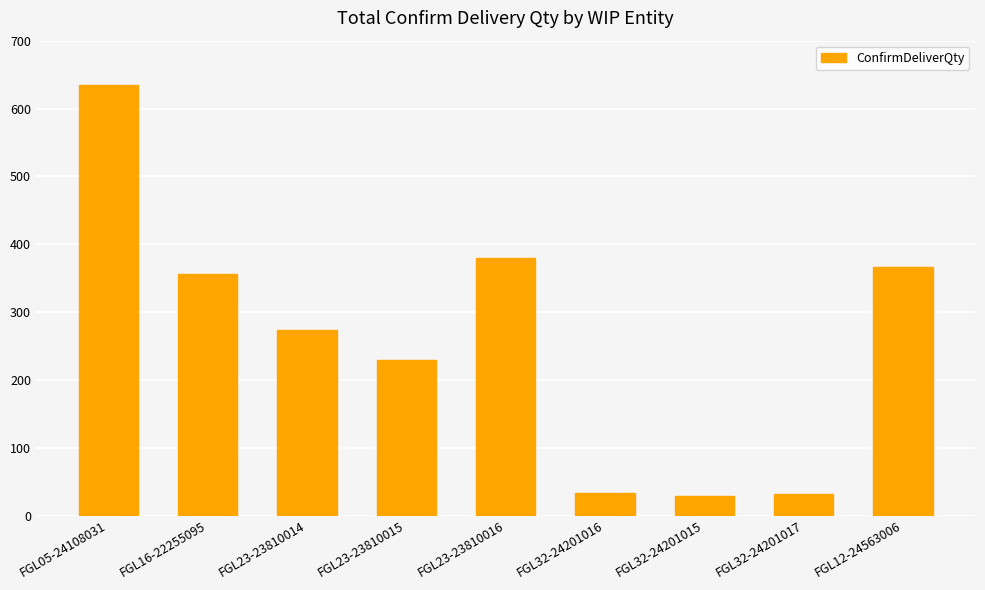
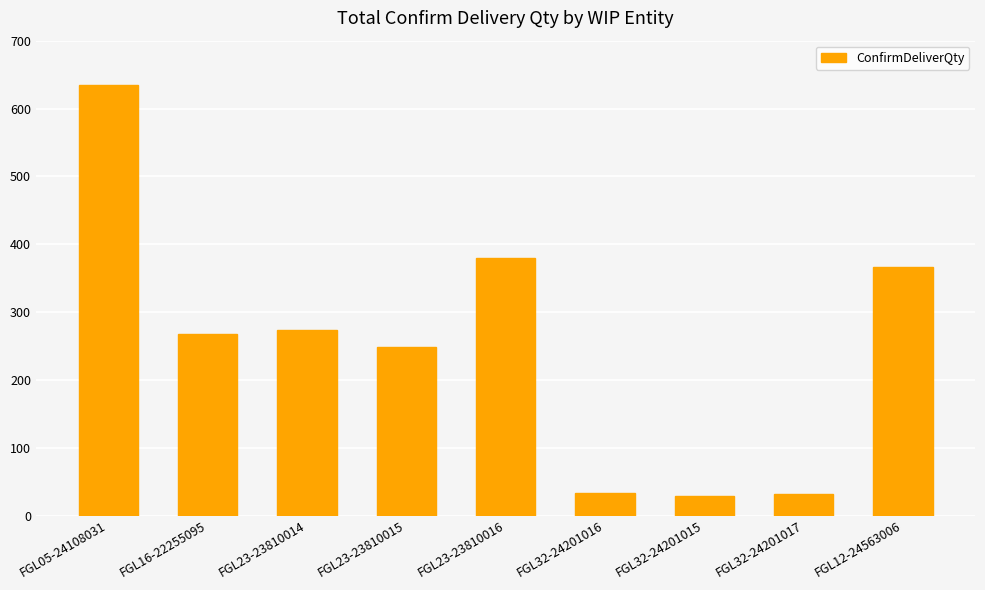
  {
    "FGL05-24108031": 640,
-   "FGL16-22255095": 360,
+   "FGL16-22255095": 270,
    "FGL23-23810014": 270,
-   "FGL23-23810015": 230,
+   "FGL23-23810015": 250,
    "FGL23-23810016": 380,
    "FGL32-24201016": 30,
    "FGL32-24201015": 30,
    "FGL32-24201017": 30,
    "FGL12-24563006": 370
  }
